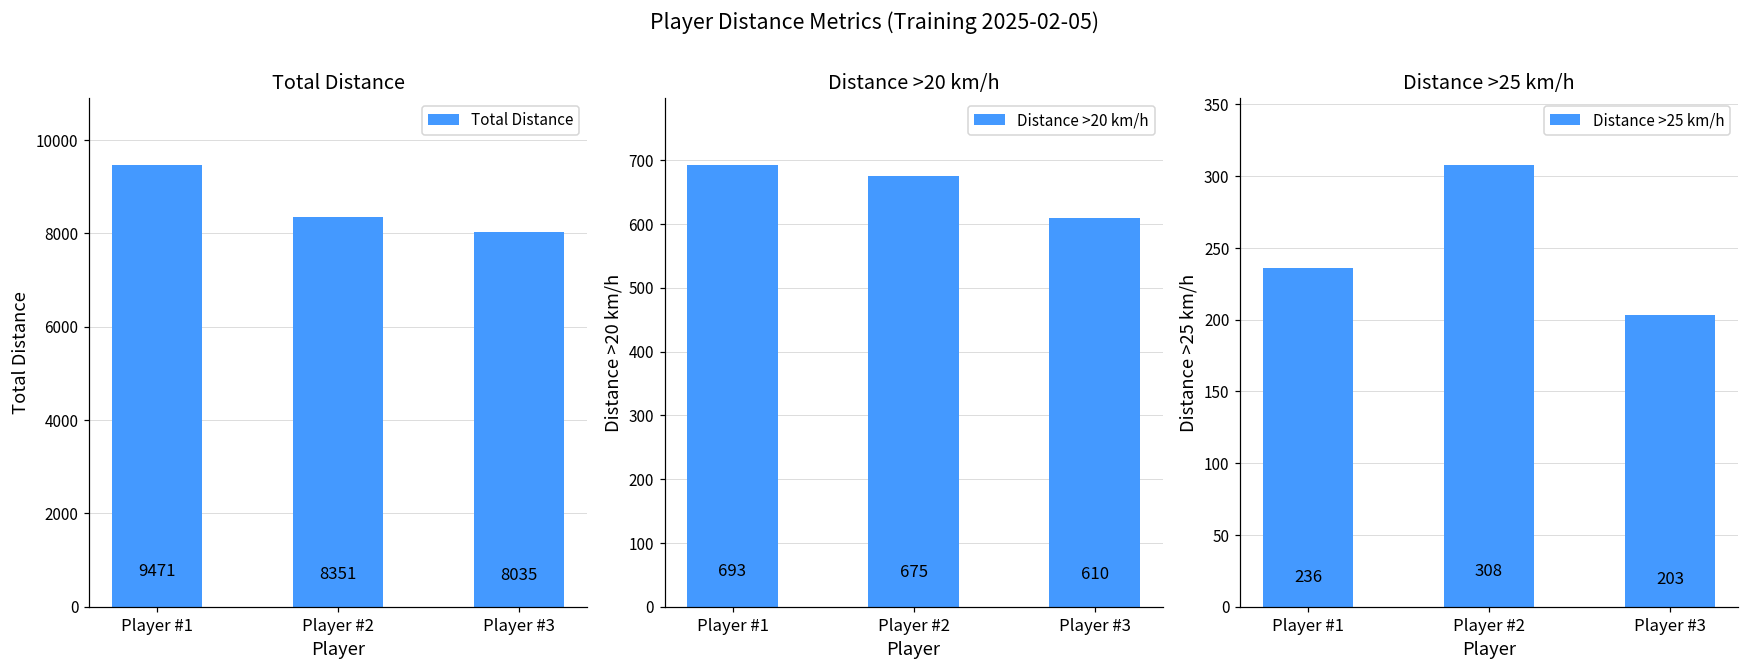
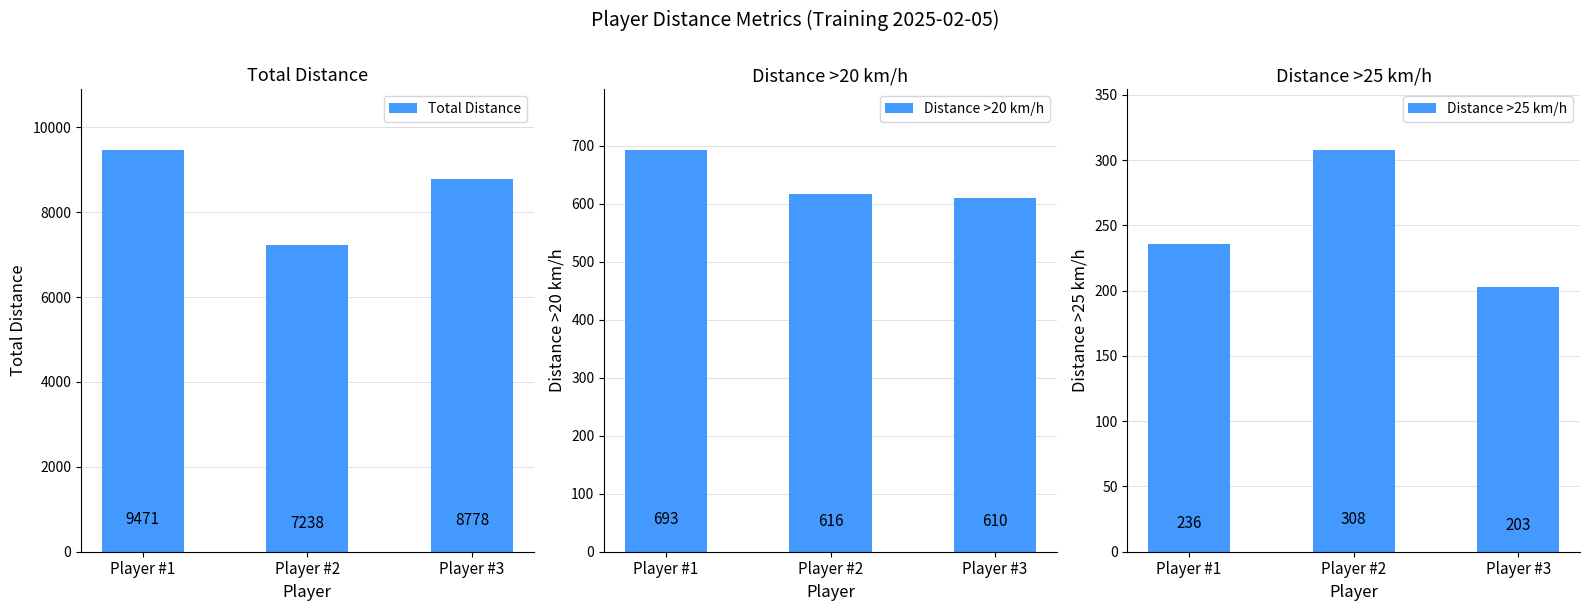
  {
    "Total Distance": {
      "Player #1": 9471,
-     "Player #2": 8351,
-     "Player #3": 8035
+     "Player #2": 7238,
+     "Player #3": 8778
    },
    "Distance >20 km/h": {
      "Player #1": 693,
-     "Player #2": 675,
+     "Player #2": 616,
      "Player #3": 610
    },
    "Distance >25 km/h": {
      "Player #1": 236,
      "Player #2": 308,
      "Player #3": 203
    }
  }
